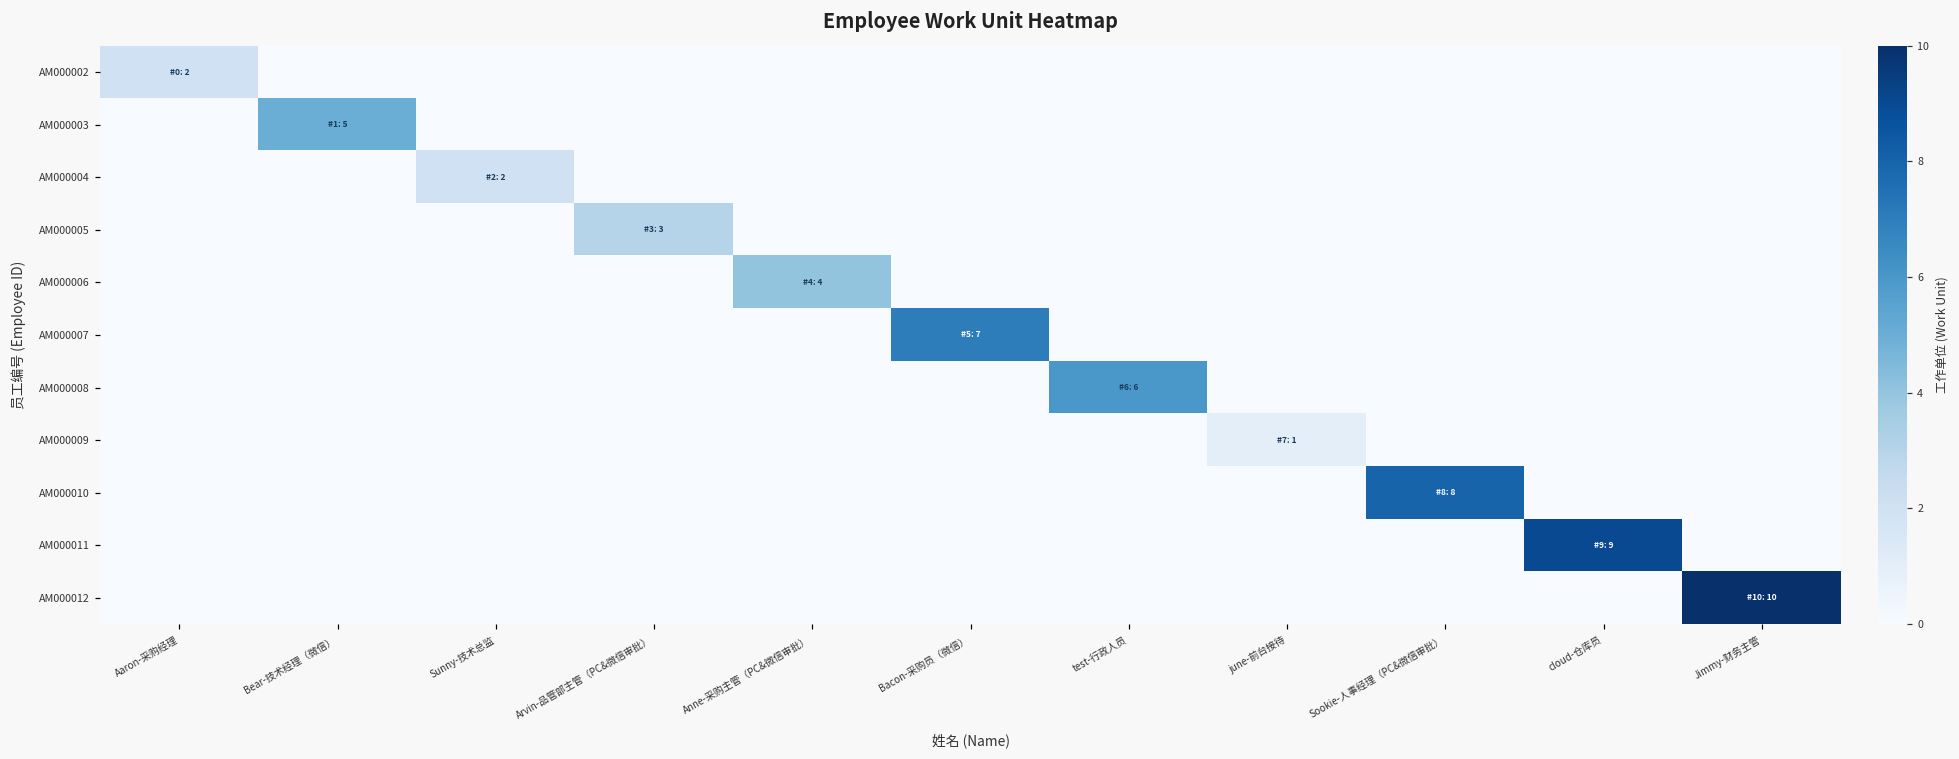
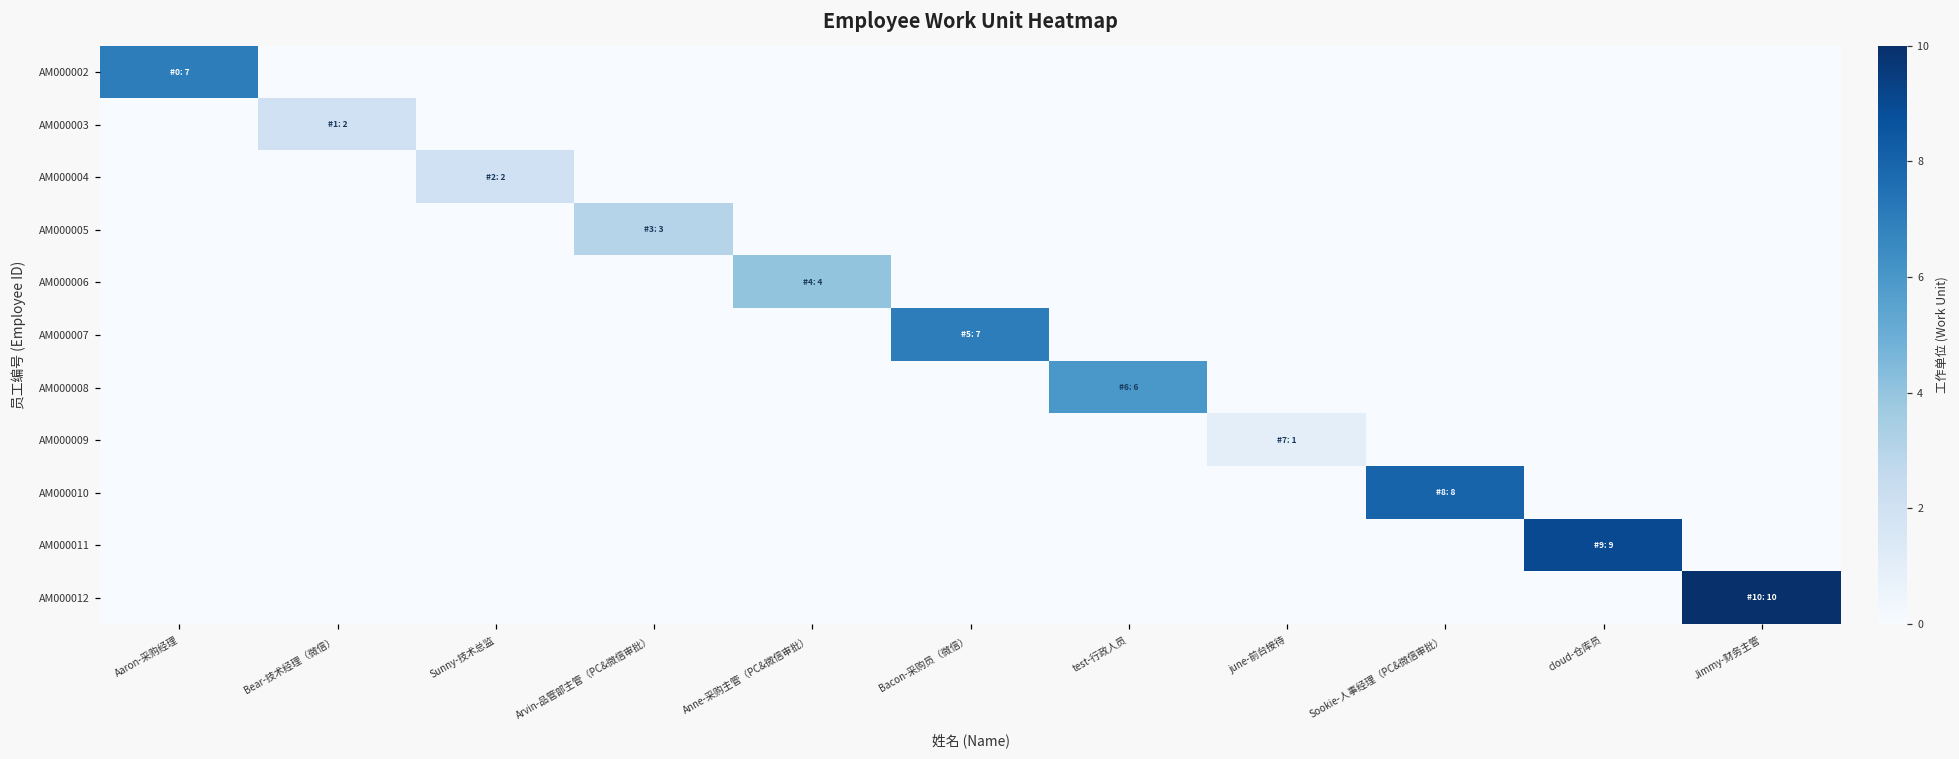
  {
    "AM000002": {
-     "Aaron-采购经理": 2
+     "Aaron-采购经理": 7
    },
    "AM000003": {
-     "Bear-技术经理（微信）": 5
+     "Bear-技术经理（微信）": 2
    }
  }
